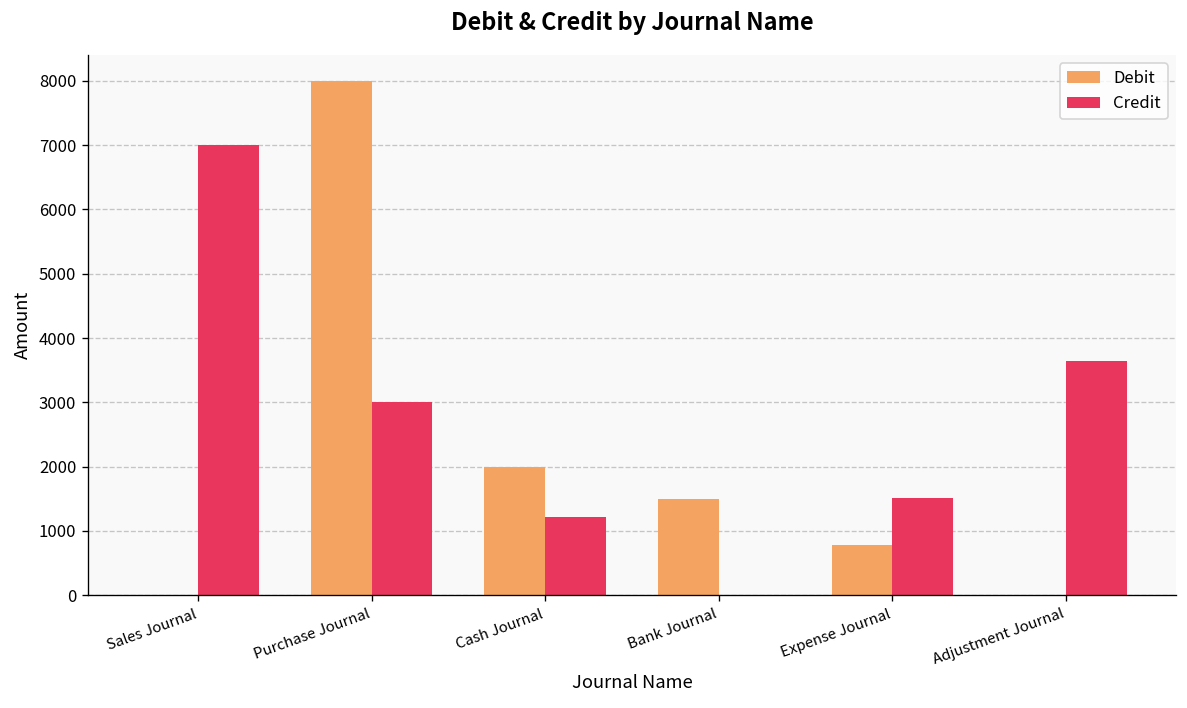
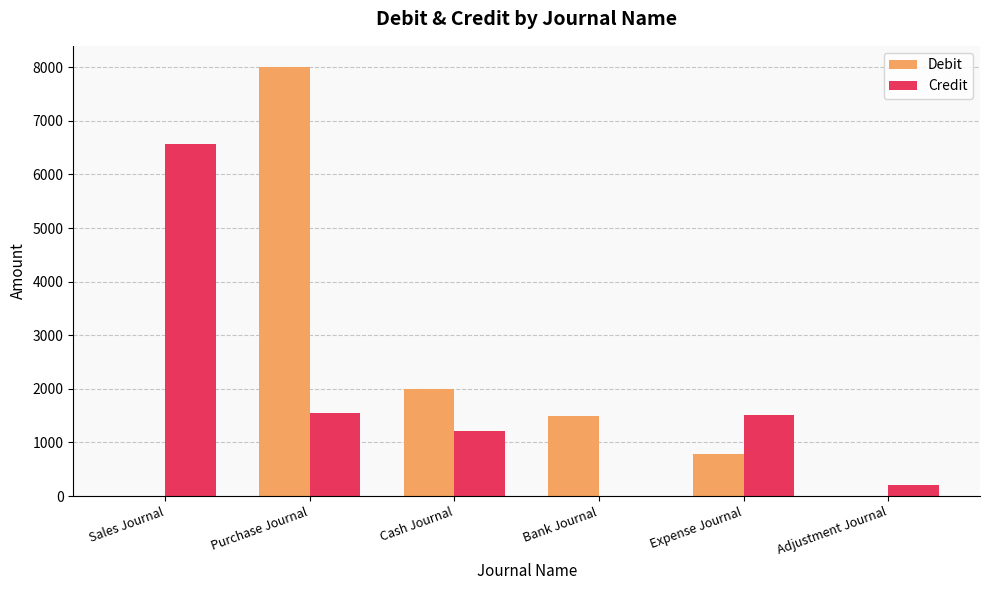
  {
    "Debit": {
      "Sales Journal": 0,
      "Purchase Journal": 8000,
      "Cash Journal": 2000,
      "Bank Journal": 1500,
      "Expense Journal": 800,
      "Adjustment Journal": 0
    },
    "Credit": {
-     "Sales Journal": 7000,
-     "Purchase Journal": 3000,
+     "Sales Journal": 6600,
+     "Purchase Journal": 1500,
      "Cash Journal": 1200,
      "Bank Journal": 0,
      "Expense Journal": 1500,
-     "Adjustment Journal": 3600
+     "Adjustment Journal": 200
    }
  }
